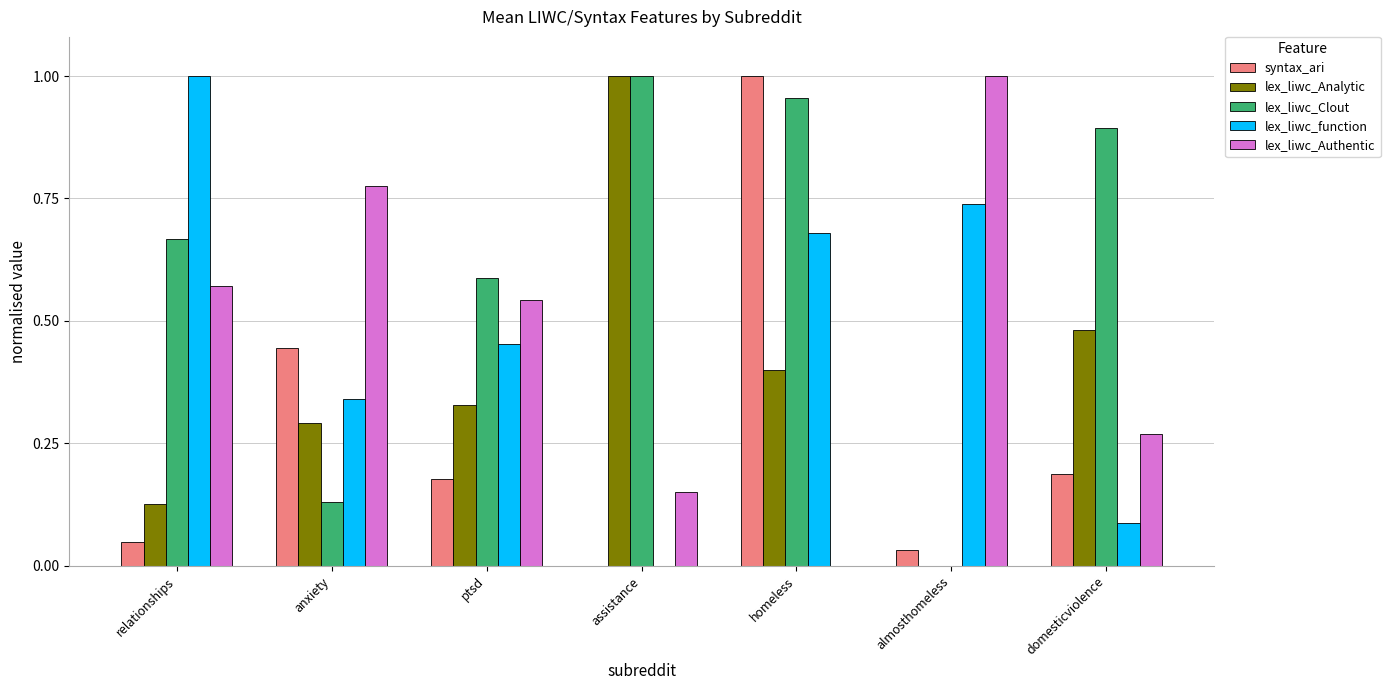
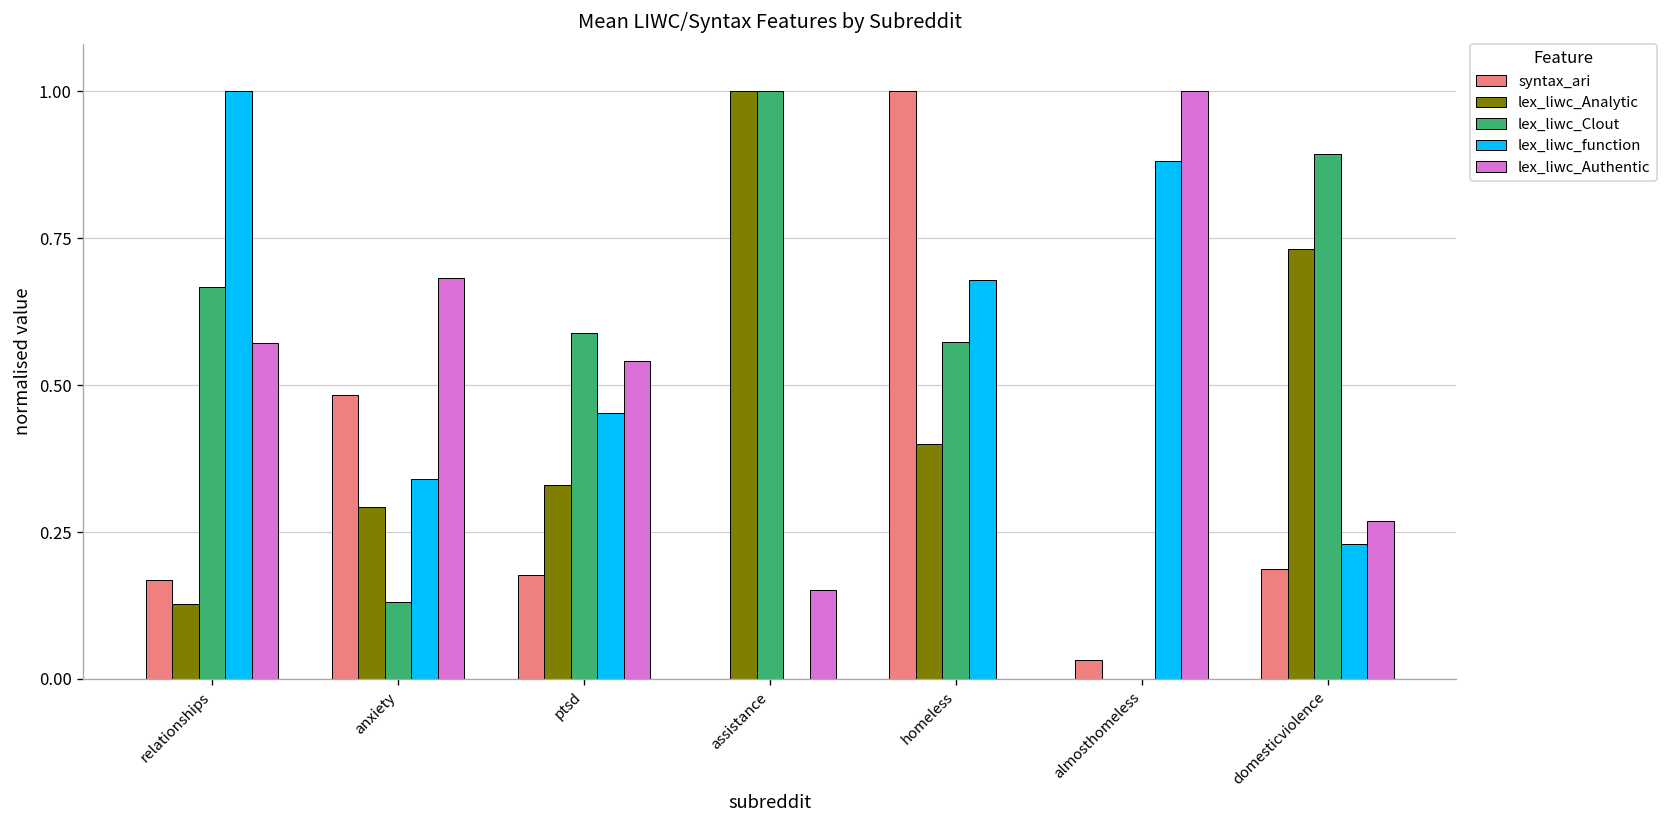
  {
    "syntax_ari": {
-     "relationships": 0.05,
-     "anxiety": 0.44,
+     "relationships": 0.17,
+     "anxiety": 0.48,
      "ptsd": 0.18,
      "assistance": 0.00,
      "homeless": 1.00,
      "almosthomeless": 0.03,
      "domesticviolence": 0.19
    },
    "lex_liwc_Analytic": {
      "relationships": 0.13,
      "anxiety": 0.29,
      "ptsd": 0.33,
      "assistance": 1.00,
      "homeless": 0.40,
      "almosthomeless": 0.00,
-     "domesticviolence": 0.48
+     "domesticviolence": 0.73
    },
    "lex_liwc_Clout": {
      "relationships": 0.67,
      "anxiety": 0.13,
      "ptsd": 0.59,
      "assistance": 1.00,
-     "homeless": 0.95,
+     "homeless": 0.57,
      "almosthomeless": 0.00,
      "domesticviolence": 0.89
    },
    "lex_liwc_function": {
      "relationships": 1.00,
      "anxiety": 0.34,
      "ptsd": 0.45,
      "assistance": 0.00,
      "homeless": 0.68,
-     "almosthomeless": 0.74,
-     "domesticviolence": 0.09
+     "almosthomeless": 0.88,
+     "domesticviolence": 0.23
    },
    "lex_liwc_Authentic": {
      "relationships": 0.57,
-     "anxiety": 0.78,
+     "anxiety": 0.68,
      "ptsd": 0.54,
      "assistance": 0.15,
      "homeless": 0.00,
      "almosthomeless": 1.00,
      "domesticviolence": 0.27
    }
  }
